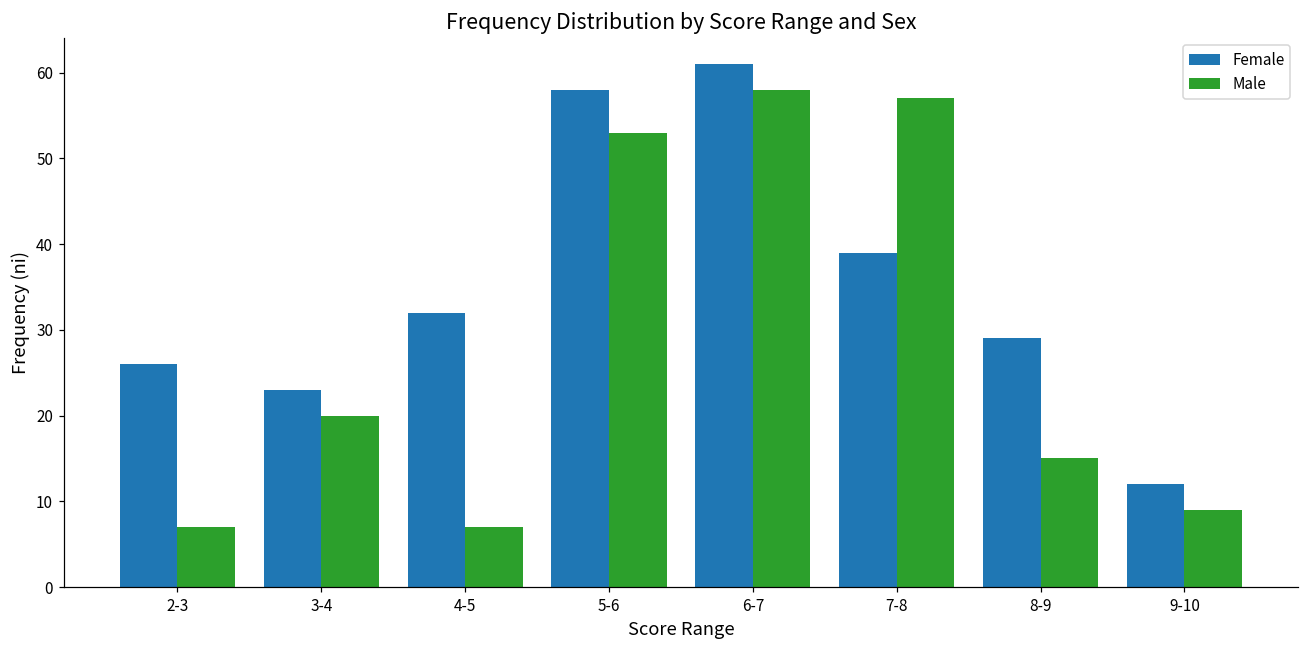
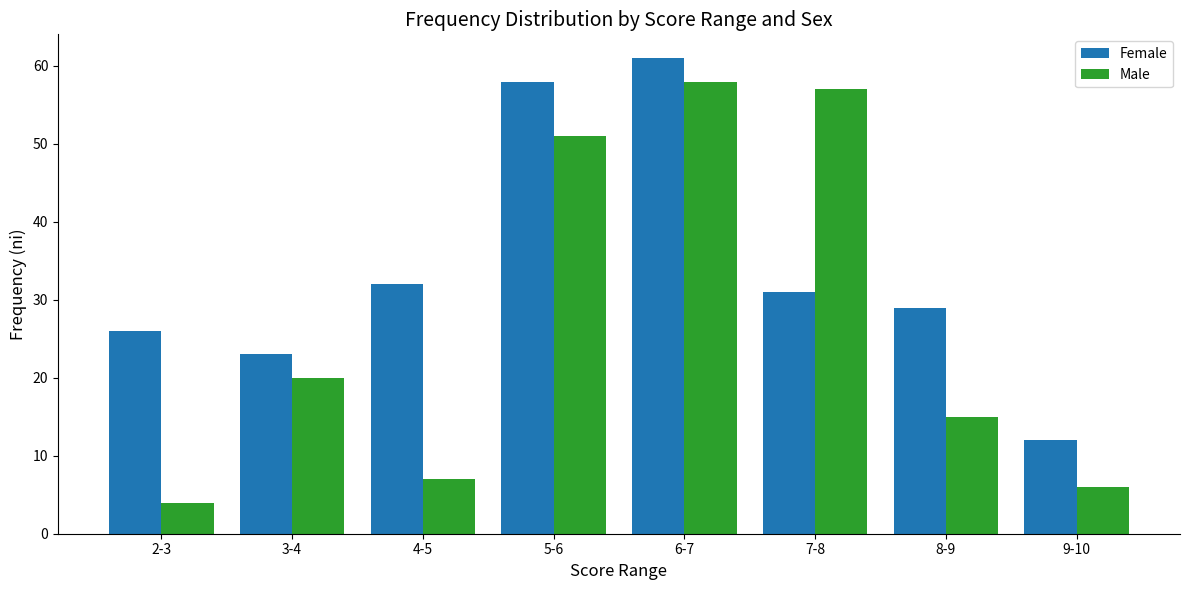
  {
    "Female": {
      "2-3": 26,
      "3-4": 23,
      "4-5": 32,
      "5-6": 58,
      "6-7": 61,
-     "7-8": 39,
+     "7-8": 31,
      "8-9": 29,
      "9-10": 12
    },
    "Male": {
-     "2-3": 7,
+     "2-3": 4,
      "3-4": 20,
      "4-5": 7,
-     "5-6": 53,
+     "5-6": 51,
      "6-7": 58,
      "7-8": 57,
      "8-9": 15,
-     "9-10": 9
+     "9-10": 6
    }
  }
